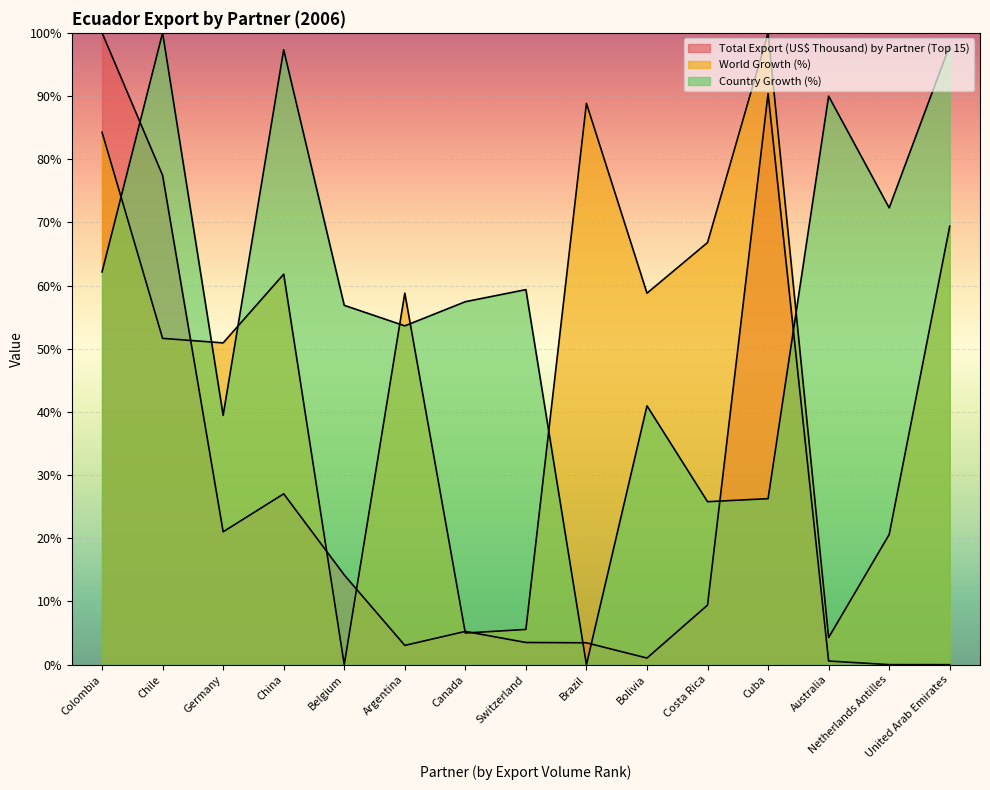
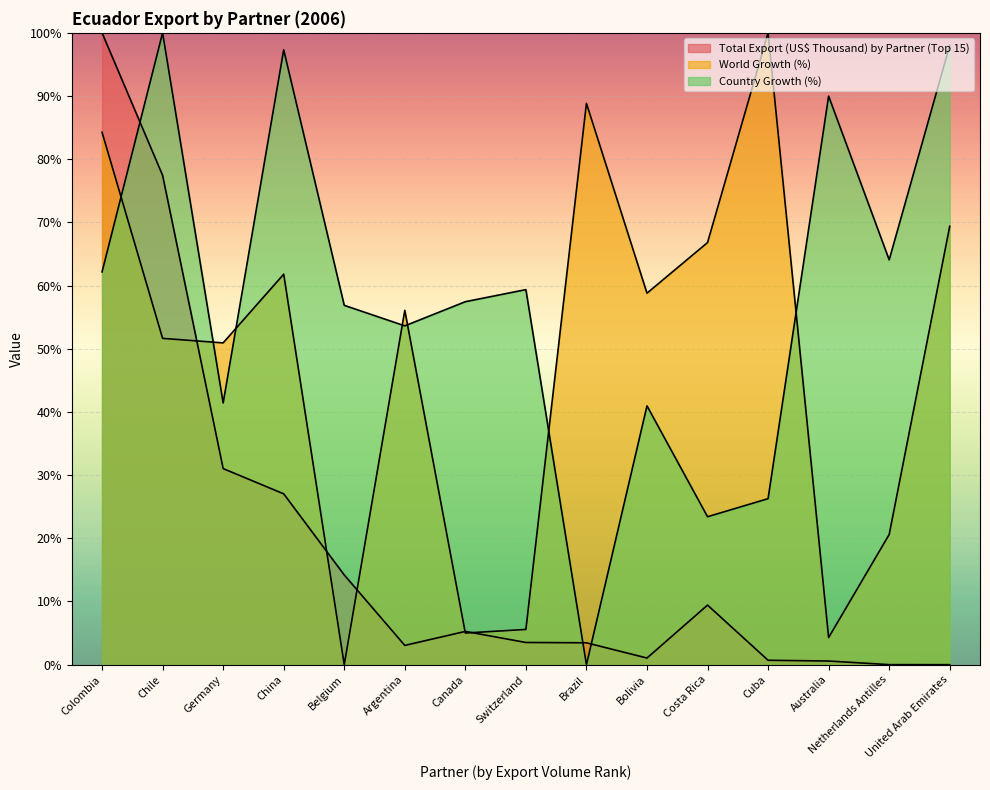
  {
    "Total Export (US$ Thousand) by Partner (Top 15)": {
      "Colombia": "100%",
      "Chile": "77%",
-     "Germany": "21%",
+     "Germany": "31%",
      "China": "27%",
      "Belgium": "14%",
      "Argentina": "3%",
      "Switzerland": "4%",
      "Brazil": "3%",
      "Bolivia": "1%",
      "Costa Rica": "9%",
-     "Cuba": "90%",
+     "Cuba": "1%",
      "Australia": "1%",
      "Netherlands Antilles": "0%",
      "United Arab Emirates": "0%"
    },
    "World Growth (%)": {
      "Colombia": "84%",
      "Chile": "52%",
      "Germany": "51%",
      "China": "62%",
      "Belgium": "0%",
-     "Argentina": "59%",
+     "Argentina": "56%",
      "Switzerland": "6%",
      "Brazil": "89%",
      "Bolivia": "59%",
      "Costa Rica": "67%",
      "Cuba": "100%",
      "Australia": "4%",
      "Netherlands Antilles": "21%",
      "United Arab Emirates": "69%"
    },
    "Country Growth (%)": {
      "Colombia": "62%",
      "Chile": "100%",
-     "Germany": "39%",
+     "Germany": "41%",
      "China": "97%",
      "Belgium": "57%",
      "Argentina": "54%",
      "Canada": "57%",
      "Switzerland": "59%",
      "Brazil": "0%",
      "Bolivia": "41%",
-     "Costa Rica": "26%",
+     "Costa Rica": "23%",
      "Cuba": "26%",
      "Australia": "90%",
-     "Netherlands Antilles": "72%"
+     "Netherlands Antilles": "64%"
    }
  }
